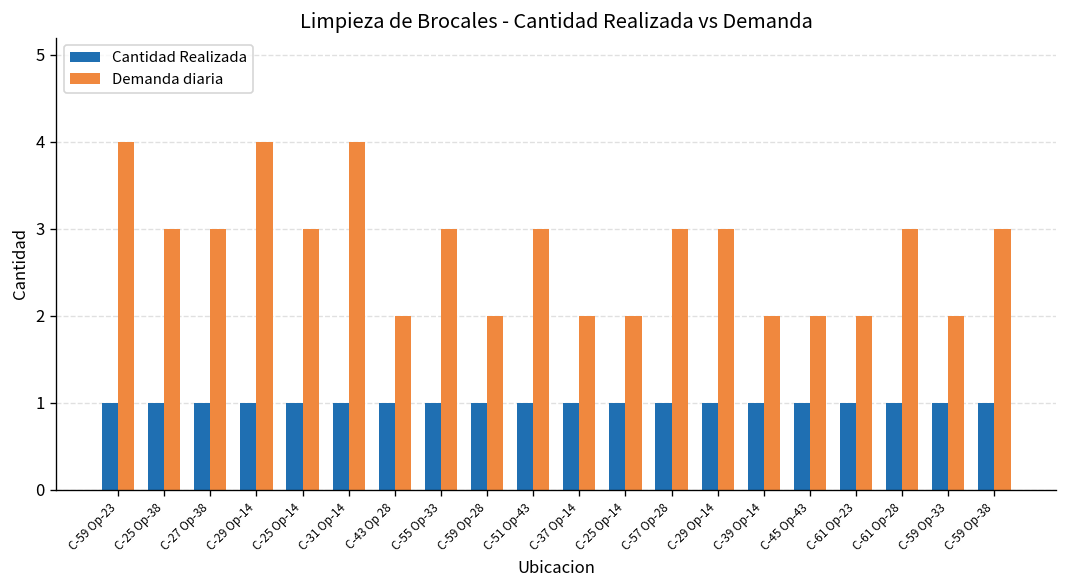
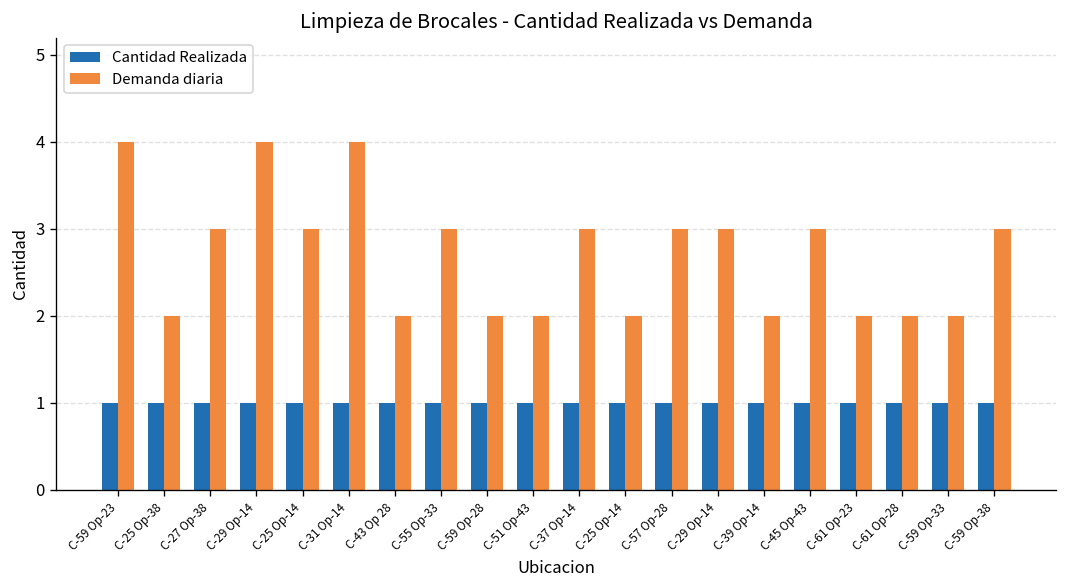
  {
    "Cantidad Realizada": {
      "C-59 Op-23": 1,
      "C-25 Op-38": 1,
      "C-27 Op-38": 1,
      "C-31 Op-14": 1,
      "C-43 Op 28": 1,
      "C-55 Op-33": 1,
      "C-59 Op-28": 1,
      "C-51 Op-43": 1,
      "C-37 Op-14": 1,
      "C-57 Op-28": 1,
      "C-39 Op-14": 1,
      "C-45 Op-43": 1,
      "C-61 Op-23": 1,
      "C-61 Op-28": 1,
      "C-59 Op-33": 1,
      "C-59 Op-38": 1
    },
    "Demanda diaria": {
      "C-59 Op-23": 4,
-     "C-25 Op-38": 3,
+     "C-25 Op-38": 2,
      "C-27 Op-38": 3,
      "C-31 Op-14": 4,
      "C-43 Op 28": 2,
      "C-55 Op-33": 3,
      "C-59 Op-28": 2,
-     "C-51 Op-43": 3,
-     "C-37 Op-14": 2,
+     "C-51 Op-43": 2,
+     "C-37 Op-14": 3,
      "C-57 Op-28": 3,
      "C-39 Op-14": 2,
-     "C-45 Op-43": 2,
+     "C-45 Op-43": 3,
      "C-61 Op-23": 2,
-     "C-61 Op-28": 3,
+     "C-61 Op-28": 2,
      "C-59 Op-33": 2,
      "C-59 Op-38": 3
    }
  }
